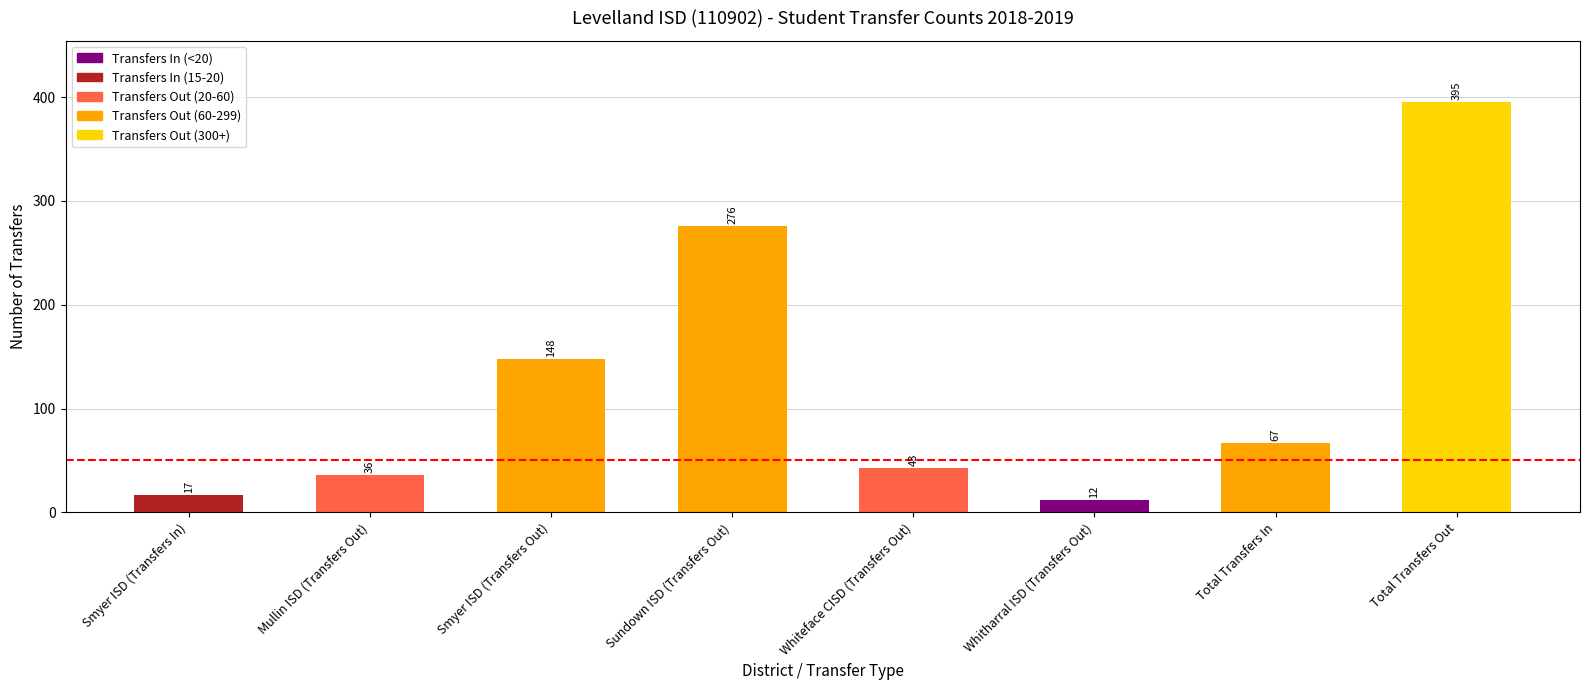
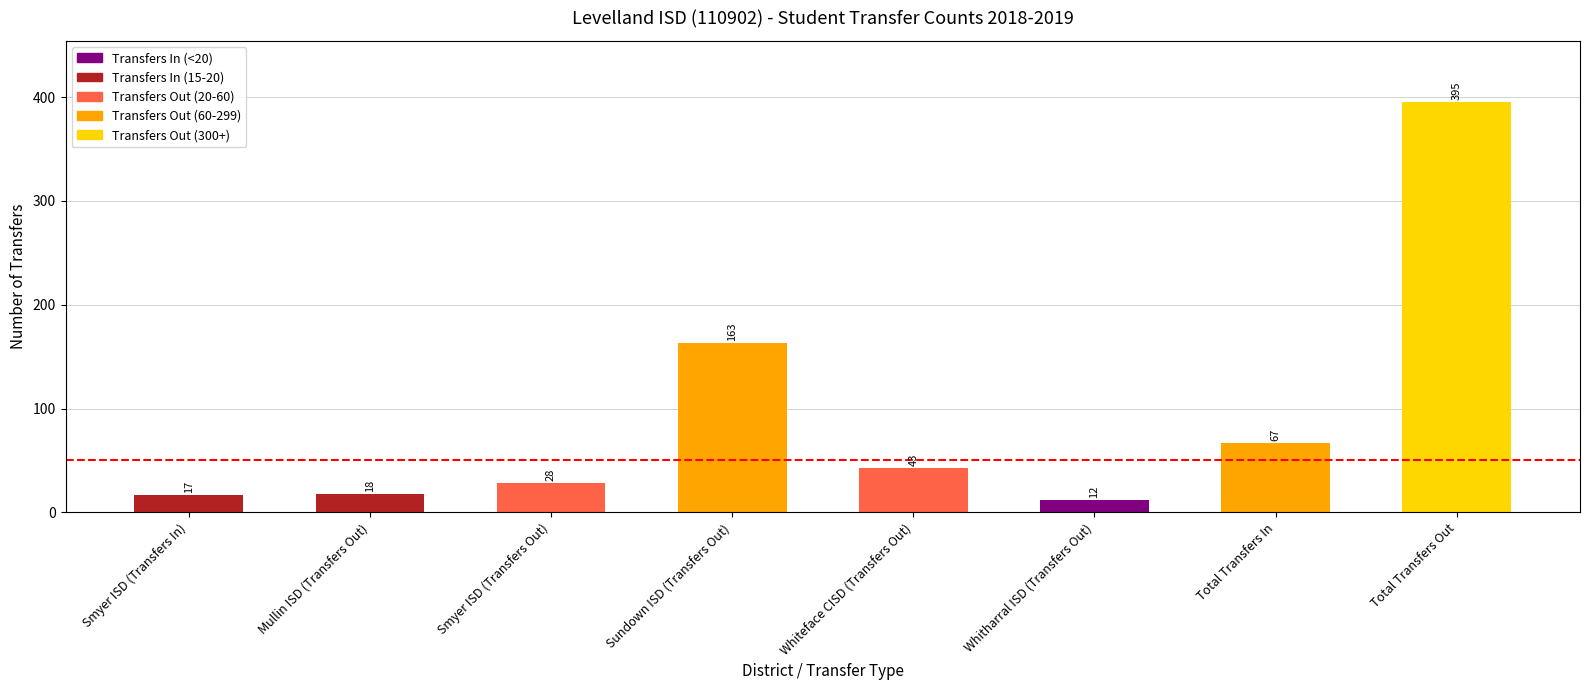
  {
    "Smyer ISD (Transfers In)": 17,
-   "Mullin ISD (Transfers Out)": 36,
-   "Smyer ISD (Transfers Out)": 148,
-   "Sundown ISD (Transfers Out)": 276,
+   "Mullin ISD (Transfers Out)": 18,
+   "Smyer ISD (Transfers Out)": 28,
+   "Sundown ISD (Transfers Out)": 163,
    "Whiteface CISD (Transfers Out)": 43,
    "Whitharral ISD (Transfers Out)": 12,
    "Total Transfers In": 67,
    "Total Transfers Out": 395
  }
